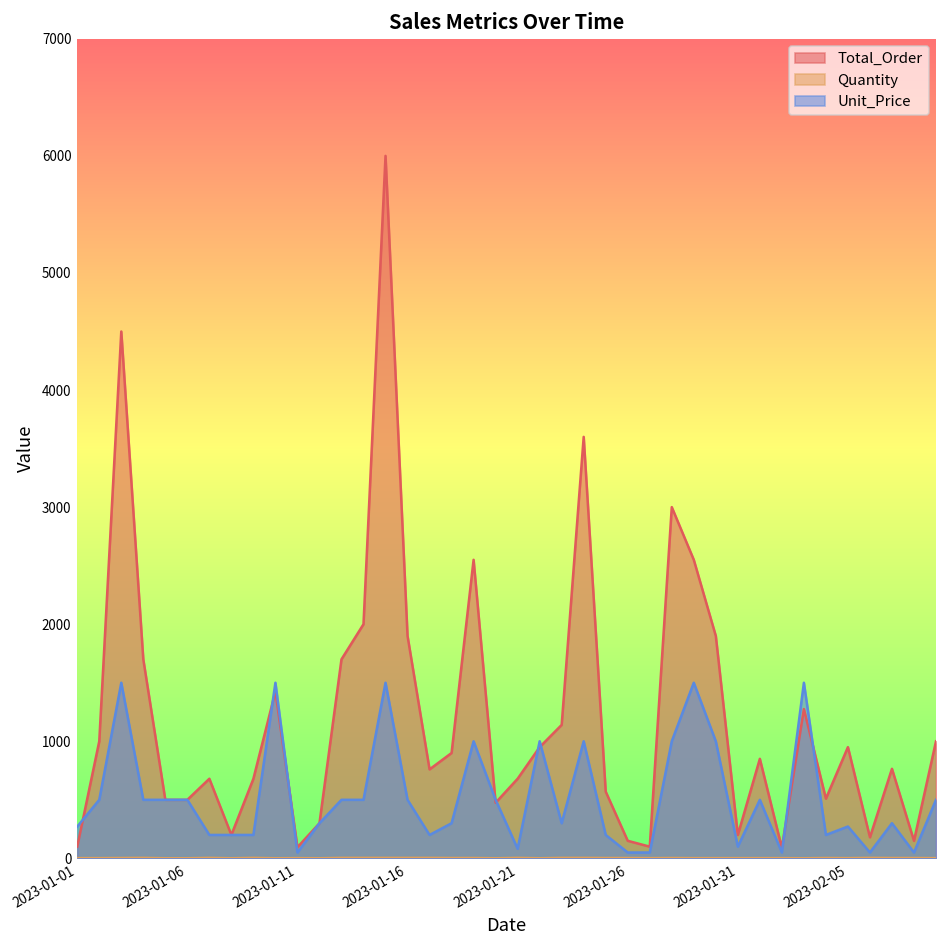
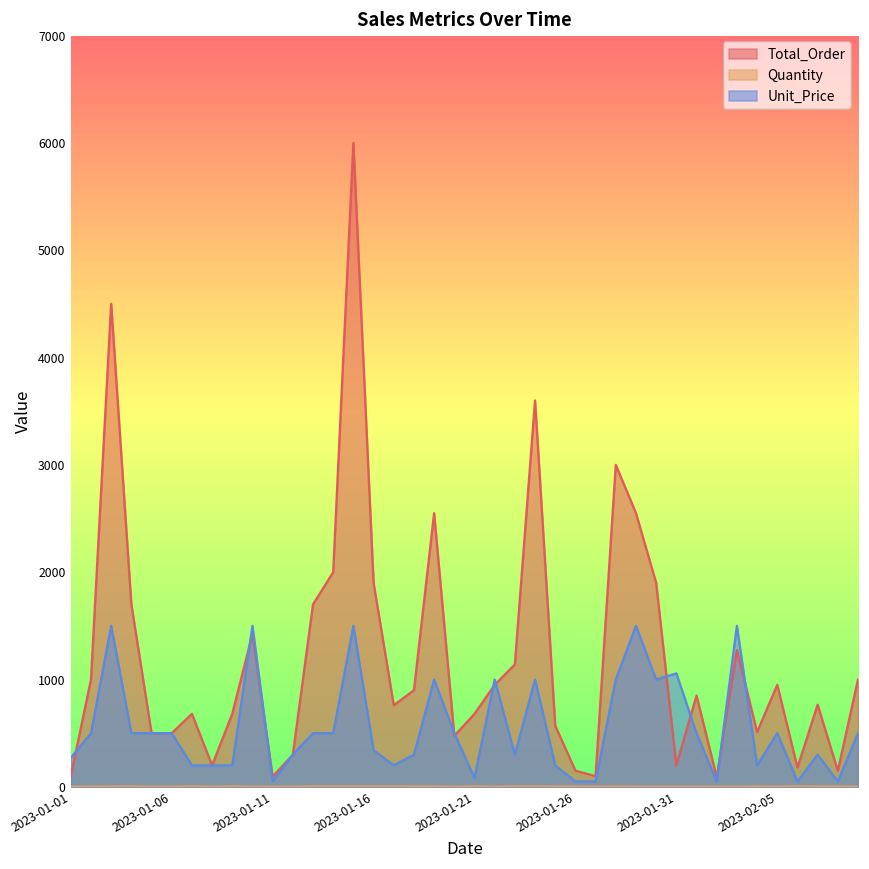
  {
    "Unit_Price": {
      "2023-01-01": 300,
      "2023-01-11": 100,
-     "2023-01-16": 500,
+     "2023-01-16": 300,
      "2023-01-21": 100,
      "2023-01-26": 100,
-     "2023-01-31": 100,
-     "2023-02-05": 300
+     "2023-01-31": 1100,
+     "2023-02-05": 500
    }
  }
